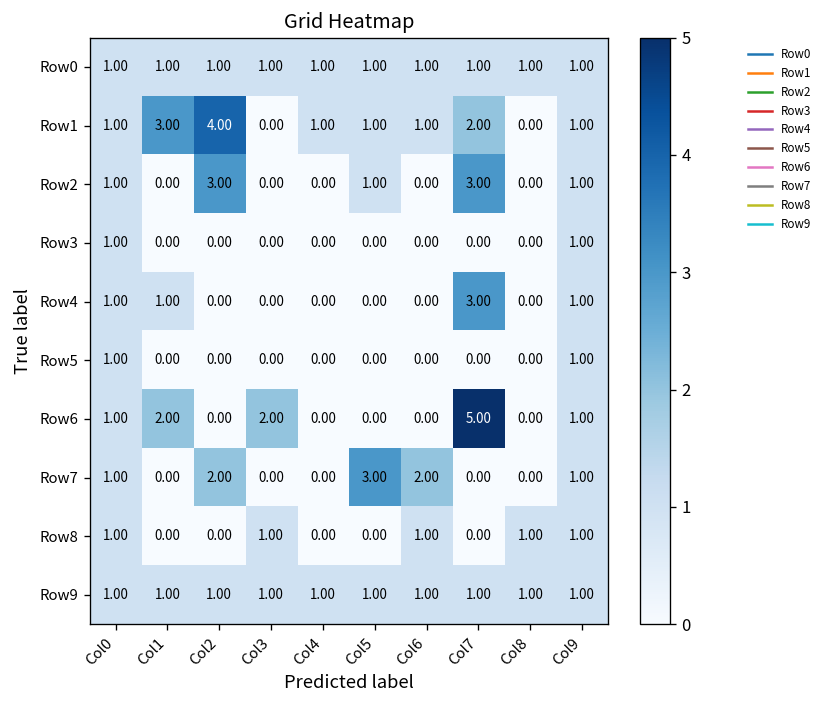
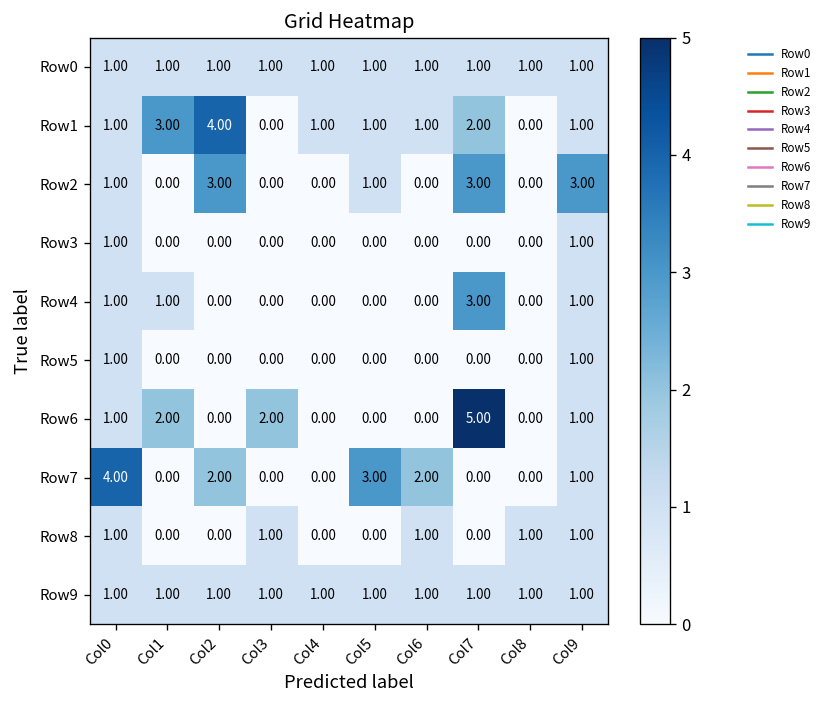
  {
    "Row0": {
      "Col0": 1.00,
      "Col1": 1.00,
      "Col2": 1.00,
      "Col3": 1.00,
      "Col4": 1.00,
      "Col5": 1.00,
      "Col6": 1.00,
      "Col7": 1.00,
      "Col8": 1.00,
      "Col9": 1.00
    },
    "Row1": {
      "Col0": 1.00,
      "Col1": 3.00,
      "Col2": 4.00,
      "Col3": 0.00,
      "Col4": 1.00,
      "Col5": 1.00,
      "Col6": 1.00,
      "Col7": 2.00,
      "Col8": 0.00,
      "Col9": 1.00
    },
    "Row2": {
      "Col0": 1.00,
      "Col1": 0.00,
      "Col2": 3.00,
      "Col3": 0.00,
      "Col4": 0.00,
      "Col5": 1.00,
      "Col6": 0.00,
      "Col7": 3.00,
      "Col8": 0.00,
-     "Col9": 1.00
+     "Col9": 3.00
    },
    "Row3": {
      "Col0": 1.00,
      "Col1": 0.00,
      "Col2": 0.00,
      "Col3": 0.00,
      "Col4": 0.00,
      "Col5": 0.00,
      "Col6": 0.00,
      "Col7": 0.00,
      "Col8": 0.00,
      "Col9": 1.00
    },
    "Row4": {
      "Col0": 1.00,
      "Col1": 1.00,
      "Col2": 0.00,
      "Col3": 0.00,
      "Col4": 0.00,
      "Col5": 0.00,
      "Col6": 0.00,
      "Col7": 3.00,
      "Col8": 0.00,
      "Col9": 1.00
    },
    "Row5": {
      "Col0": 1.00,
      "Col1": 0.00,
      "Col2": 0.00,
      "Col3": 0.00,
      "Col4": 0.00,
      "Col5": 0.00,
      "Col6": 0.00,
      "Col7": 0.00,
      "Col8": 0.00,
      "Col9": 1.00
    },
    "Row6": {
      "Col0": 1.00,
      "Col1": 2.00,
      "Col2": 0.00,
      "Col3": 2.00,
      "Col4": 0.00,
      "Col5": 0.00,
      "Col6": 0.00,
      "Col7": 5.00,
      "Col8": 0.00,
      "Col9": 1.00
    },
    "Row7": {
-     "Col0": 1.00,
+     "Col0": 4.00,
      "Col1": 0.00,
      "Col2": 2.00,
      "Col3": 0.00,
      "Col4": 0.00,
      "Col5": 3.00,
      "Col6": 2.00,
      "Col7": 0.00,
      "Col8": 0.00,
      "Col9": 1.00
    },
    "Row8": {
      "Col0": 1.00,
      "Col1": 0.00,
      "Col2": 0.00,
      "Col3": 1.00,
      "Col4": 0.00,
      "Col5": 0.00,
      "Col6": 1.00,
      "Col7": 0.00,
      "Col8": 1.00,
      "Col9": 1.00
    },
    "Row9": {
      "Col0": 1.00,
      "Col1": 1.00,
      "Col2": 1.00,
      "Col3": 1.00,
      "Col4": 1.00,
      "Col5": 1.00,
      "Col6": 1.00,
      "Col7": 1.00,
      "Col8": 1.00,
      "Col9": 1.00
    }
  }
